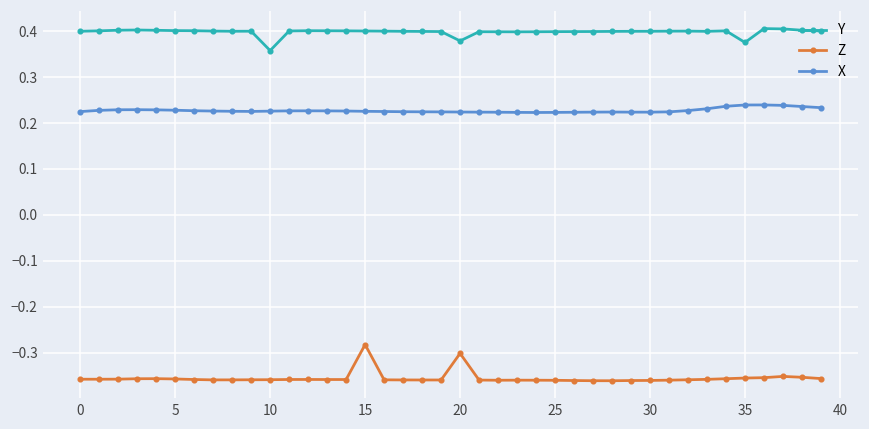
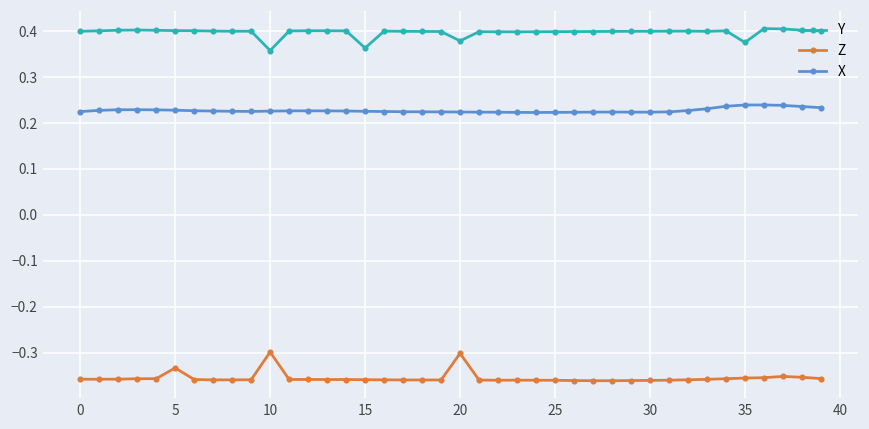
  {
    "Y": {
      "0": 0.40,
      "5": 0.40,
      "10": 0.36,
-     "15": 0.40,
+     "15": 0.36,
      "20": 0.38,
      "25": 0.40,
      "30": 0.40,
      "35": 0.38
    },
    "Z": {
      "0": -0.36,
-     "5": -0.36,
-     "10": -0.36,
-     "15": -0.28,
+     "5": -0.33,
+     "10": -0.30,
+     "15": -0.36,
      "20": -0.30,
      "25": -0.36,
      "30": -0.36,
      "35": -0.36
    },
    "X": {
      "0": 0.22,
      "5": 0.23,
      "10": 0.23,
      "15": 0.23,
      "20": 0.22,
      "25": 0.22,
      "30": 0.22,
      "35": 0.24
    }
  }
